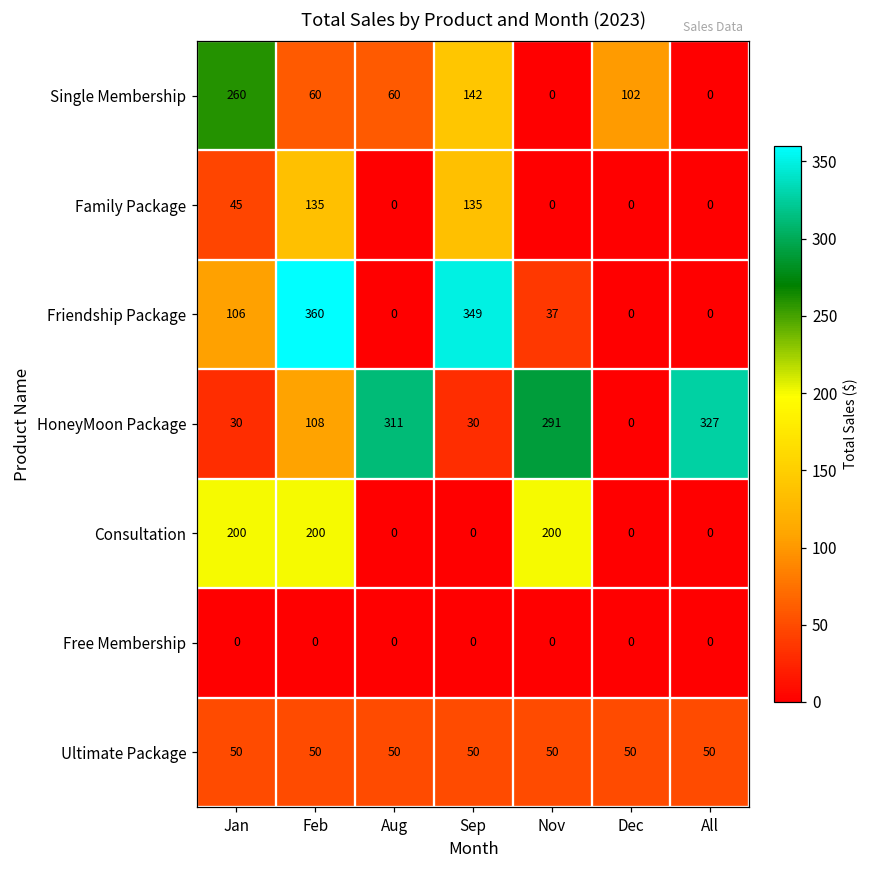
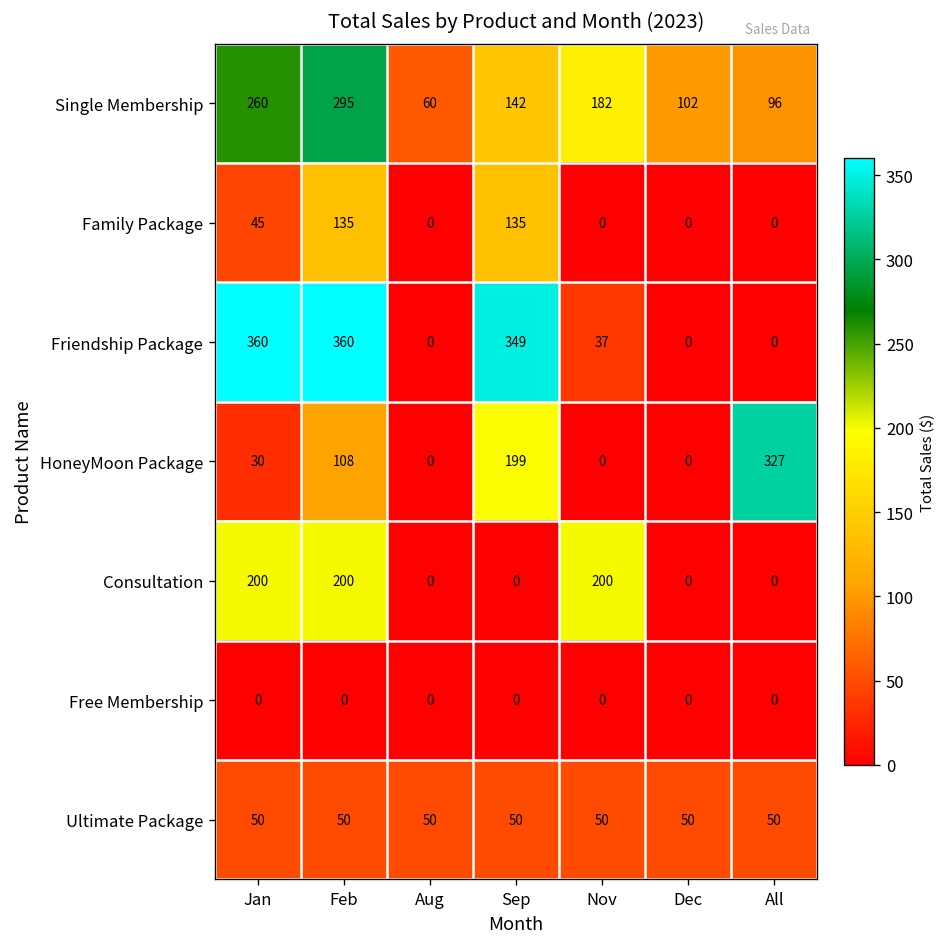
  {
    "Single Membership": {
      "Jan": 260,
-     "Feb": 60,
+     "Feb": 295,
      "Aug": 60,
      "Sep": 142,
-     "Nov": 0,
+     "Nov": 182,
      "Dec": 102,
-     "All": 0
+     "All": 96
    },
    "Family Package": {
      "Jan": 45,
      "Feb": 135,
      "Aug": 0,
      "Sep": 135,
      "Nov": 0,
      "Dec": 0,
      "All": 0
    },
    "Friendship Package": {
-     "Jan": 106,
+     "Jan": 360,
      "Feb": 360,
      "Aug": 0,
      "Sep": 349,
      "Nov": 37,
      "Dec": 0,
      "All": 0
    },
    "HoneyMoon Package": {
      "Jan": 30,
      "Feb": 108,
-     "Aug": 311,
-     "Sep": 30,
-     "Nov": 291,
+     "Aug": 0,
+     "Sep": 199,
+     "Nov": 0,
      "Dec": 0,
      "All": 327
    },
    "Consultation": {
      "Jan": 200,
      "Feb": 200,
      "Aug": 0,
      "Sep": 0,
      "Nov": 200,
      "Dec": 0,
      "All": 0
    },
    "Free Membership": {
      "Jan": 0,
      "Feb": 0,
      "Aug": 0,
      "Sep": 0,
      "Nov": 0,
      "Dec": 0,
      "All": 0
    },
    "Ultimate Package": {
      "Jan": 50,
      "Feb": 50,
      "Aug": 50,
      "Sep": 50,
      "Nov": 50,
      "Dec": 50,
      "All": 50
    }
  }
